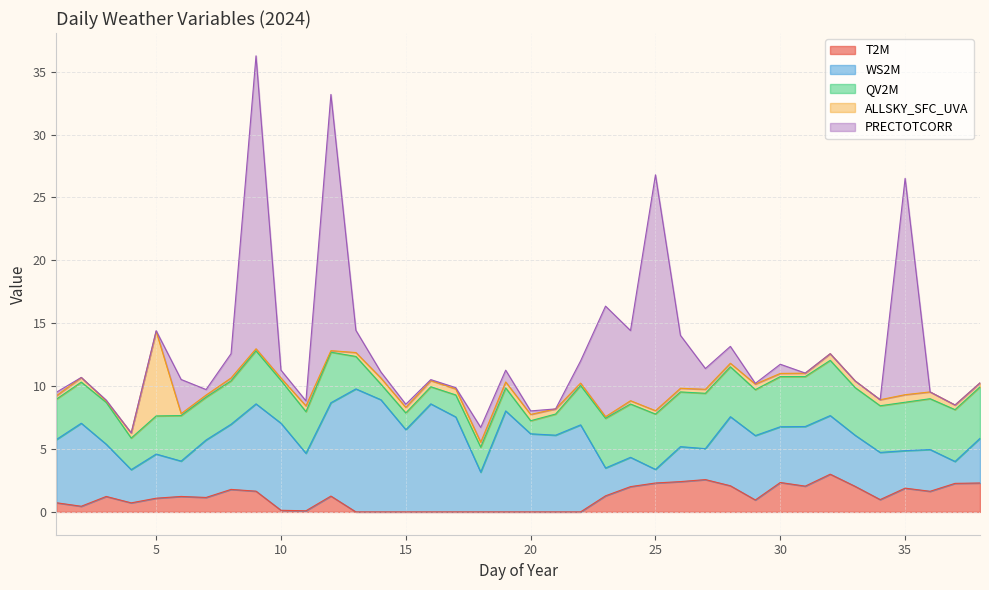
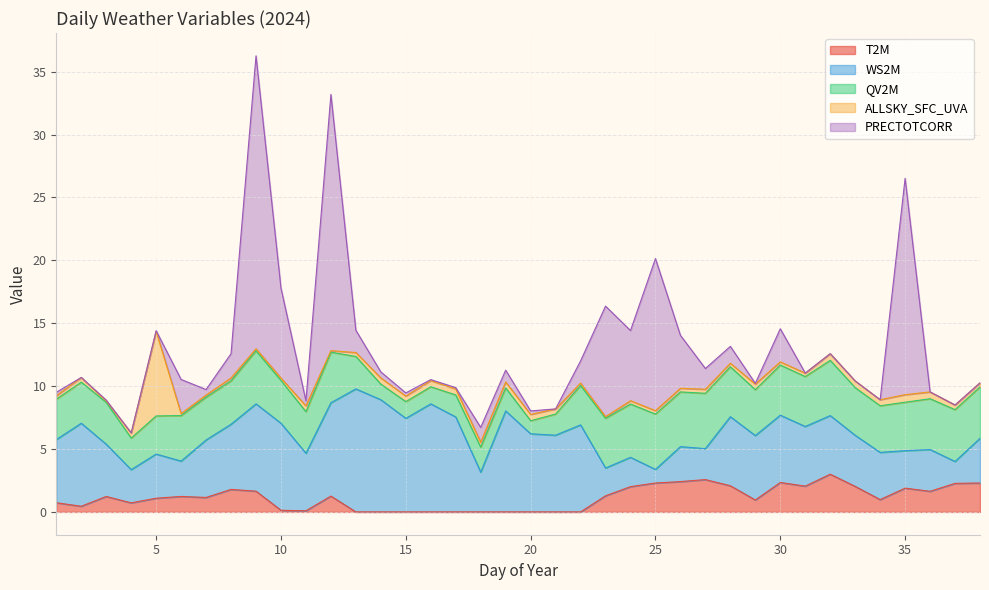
  {
    "T2M": {
      "5": 1.1,
      "10": 0.1,
      "15": 0.0,
      "20": 0.0,
      "25": 2.3,
      "30": 2.3,
      "35": 1.9
    },
    "WS2M": {
      "5": 3.5,
      "10": 6.9,
-     "15": 6.5,
+     "15": 7.4,
      "20": 6.2,
      "25": 1.1,
-     "30": 4.4,
+     "30": 5.4,
      "35": 3.0
    },
    "QV2M": {
      "5": 3.0,
      "15": 1.3,
      "20": 1.0,
      "25": 4.4,
      "30": 4.0,
      "35": 3.9
    },
    "ALLSKY_SFC_UVA": {
      "15": 0.4,
      "20": 0.5,
      "25": 0.3,
      "30": 0.3,
      "35": 0.6
    },
    "PRECTOTCORR": {
-     "10": 0.6,
+     "10": 7.2,
      "15": 0.3,
      "20": 0.3,
-     "25": 18.8,
-     "30": 0.7,
+     "25": 12.1,
+     "30": 2.6,
      "35": 17.2
    }
  }
